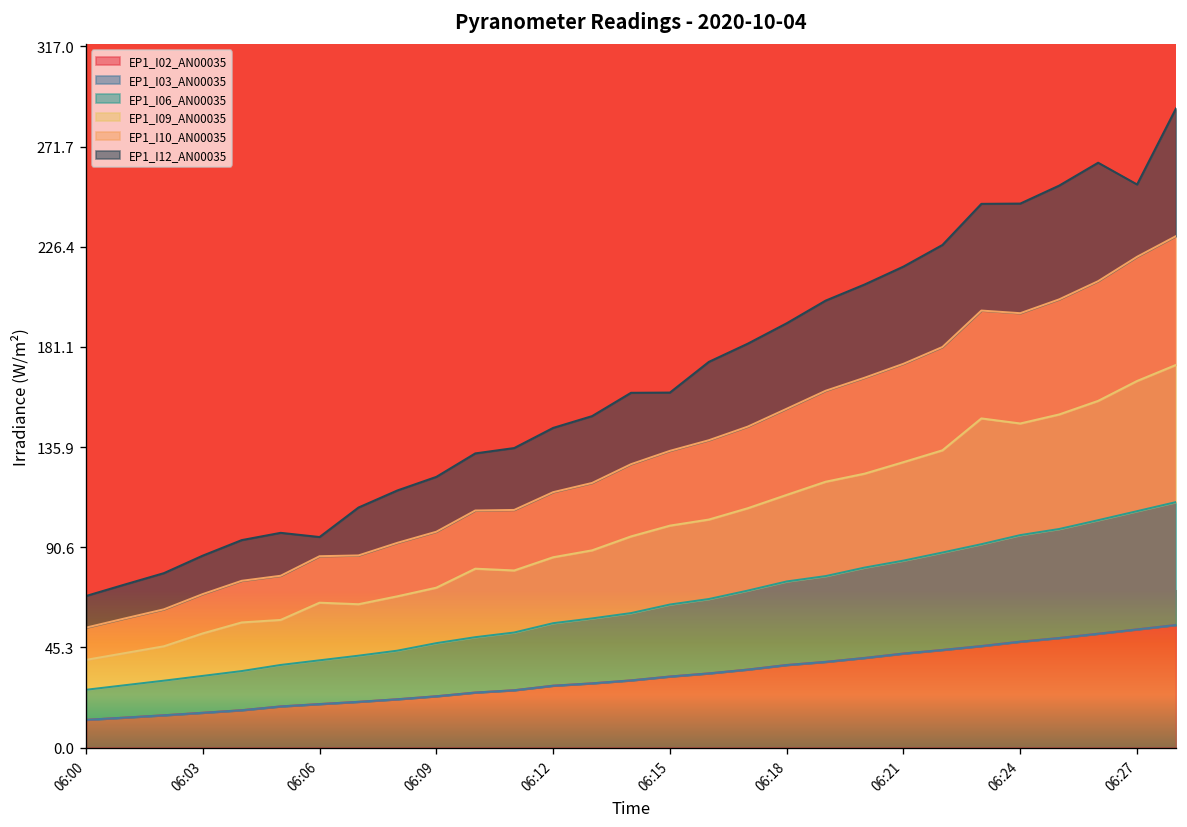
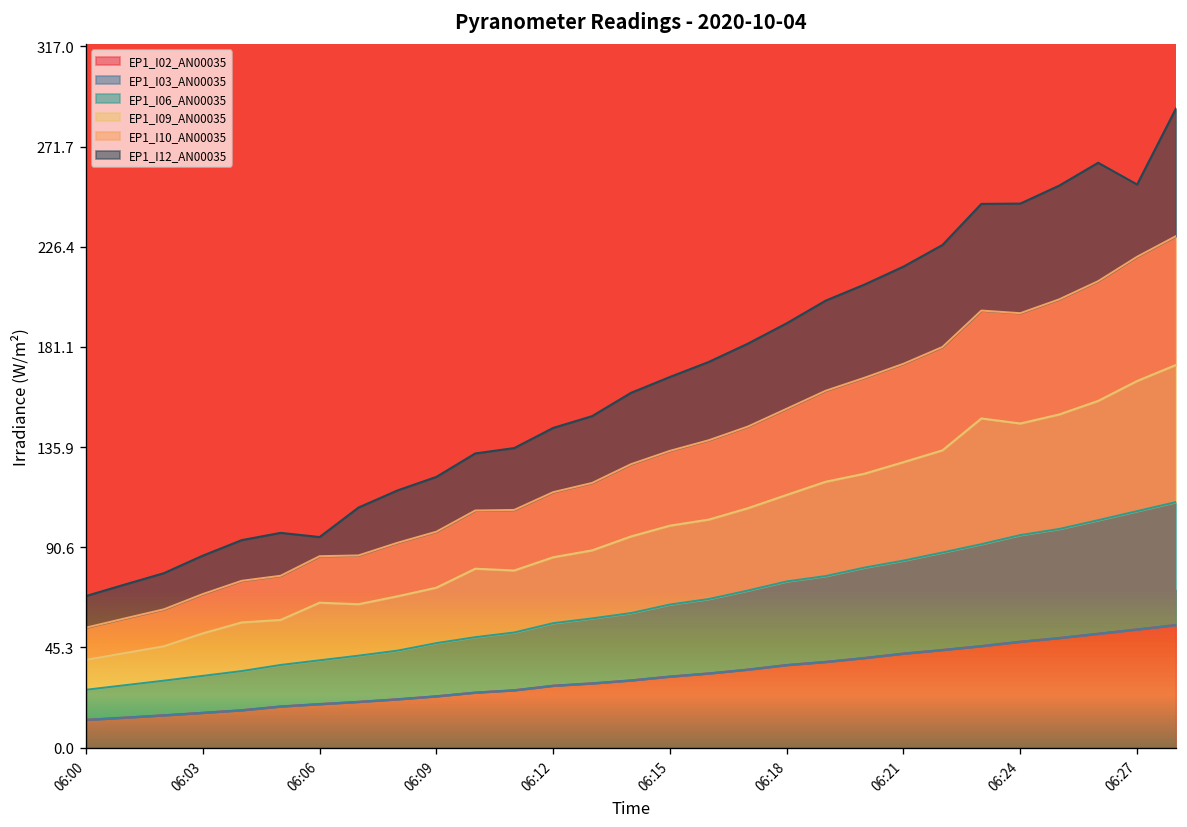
  {
    "EP1_I12_AN00035": {
      "06:00": 14,
      "06:03": 17,
      "06:06": 9,
      "06:09": 25,
      "06:12": 29,
-     "06:15": 26,
+     "06:15": 33,
      "06:18": 39,
      "06:21": 44,
      "06:24": 50,
      "06:27": 33
    }
  }
